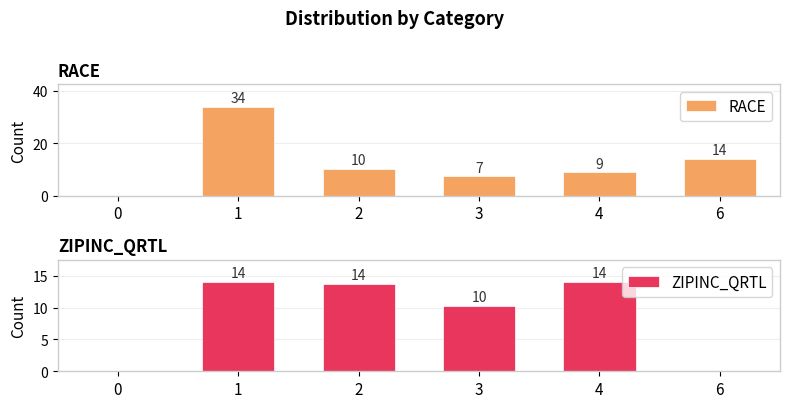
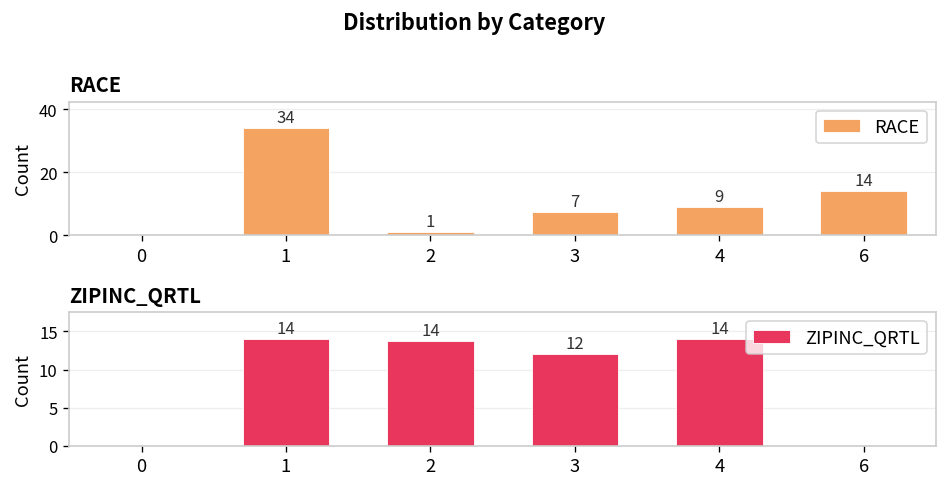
  {
    "RACE": {
      "1": 34,
-     "2": 10,
+     "2": 1,
      "3": 7,
      "4": 9,
      "6": 14
    },
    "ZIPINC_QRTL": {
      "1": 14,
      "2": 14,
-     "3": 10,
+     "3": 12,
      "4": 14
    }
  }
